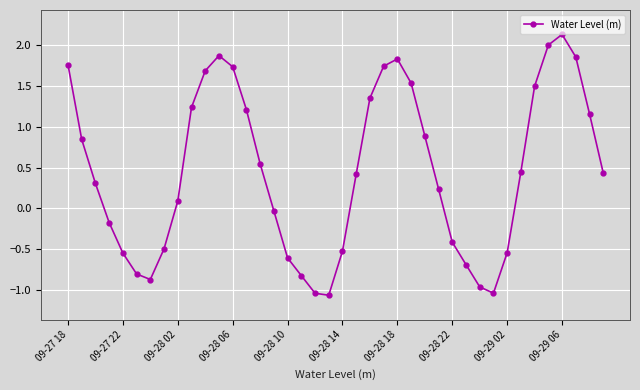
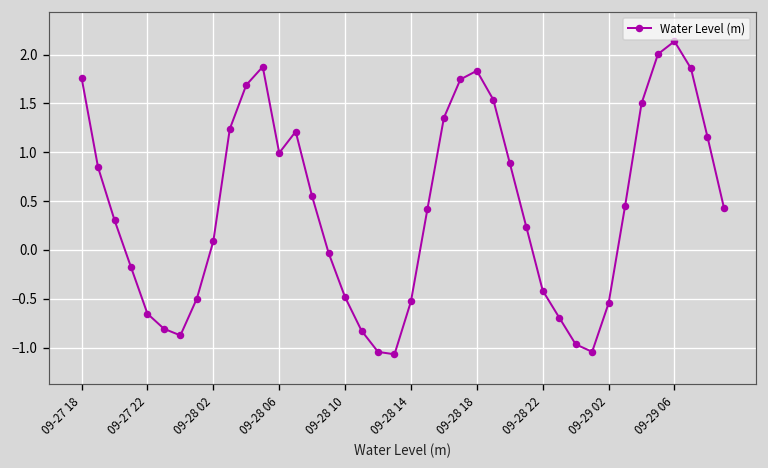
  {
    "09-27 18": 1.8,
-   "09-27 22": -0.5,
+   "09-27 22": -0.7,
    "09-28 02": 0.1,
-   "09-28 06": 1.7,
-   "09-28 10": -0.6,
+   "09-28 06": 1.0,
+   "09-28 10": -0.5,
    "09-28 14": -0.5,
    "09-28 18": 1.8,
    "09-28 22": -0.4,
    "09-29 02": -0.5,
    "09-29 06": 2.1
  }
